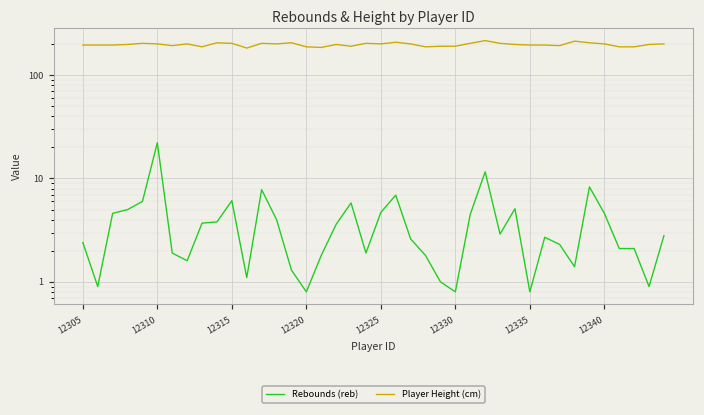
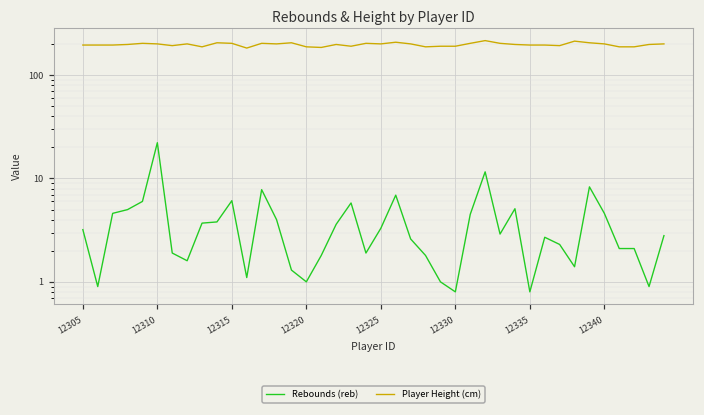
  {
    "Rebounds (reb)": {
-     "12305": 2.4,
+     "12305": 3.2,
      "12310": 22,
      "12315": 6,
-     "12320": 0.8,
-     "12325": 5,
+     "12320": 1.0,
+     "12325": 3.3,
      "12330": 0.8,
      "12335": 0.8,
      "12340": 5
    },
    "Player Height (cm)": {
      "12305": 200,
      "12310": 200,
      "12315": 200,
      "12320": 190,
      "12325": 200,
      "12330": 190,
      "12335": 200,
      "12340": 200
    }
  }
